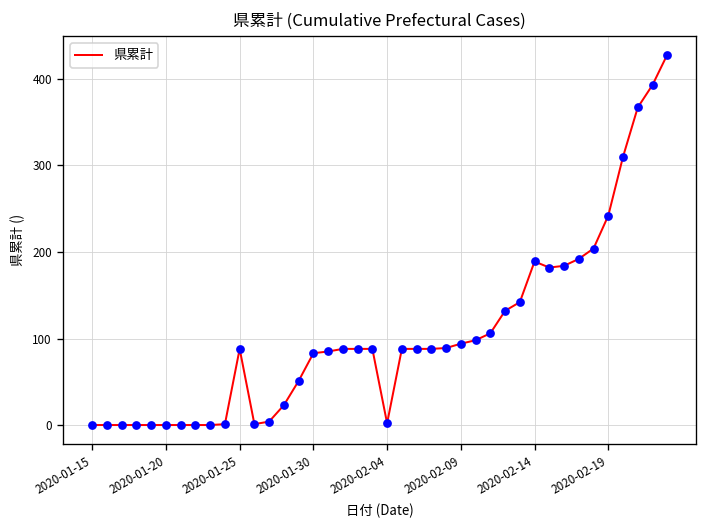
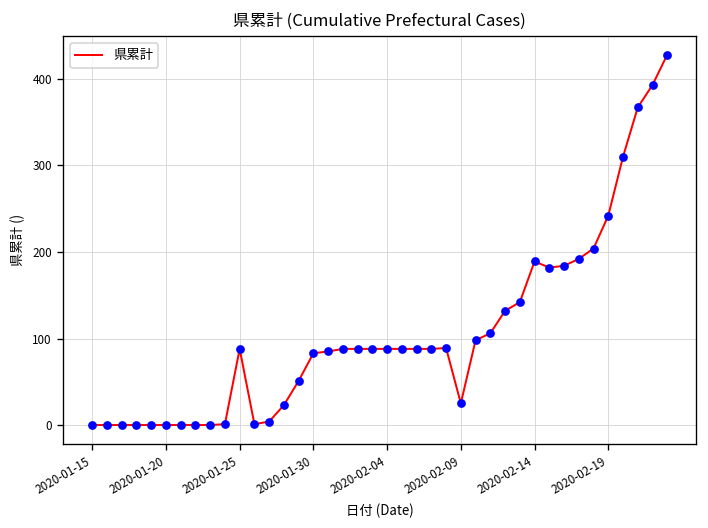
  {
    "2020-01-15": 0,
    "2020-01-20": 0,
    "2020-01-25": 90,
    "2020-01-30": 80,
-   "2020-02-04": 0,
-   "2020-02-09": 90,
+   "2020-02-04": 90,
+   "2020-02-09": 30,
    "2020-02-14": 190,
    "2020-02-19": 240
  }
